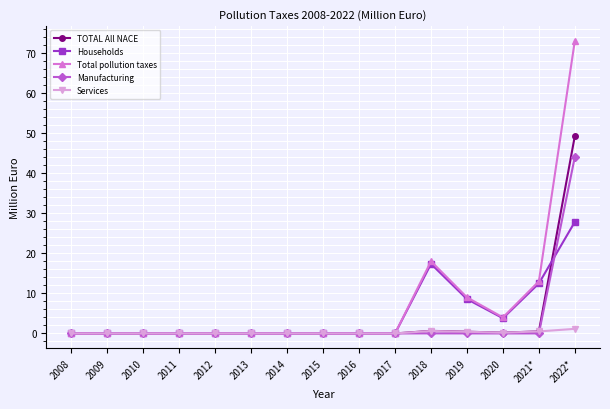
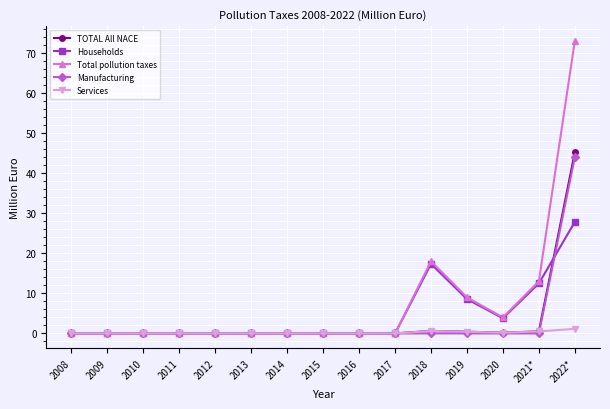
  {
    "TOTAL All NACE": {
-     "2022*": 49
+     "2022*": 45
    }
  }
